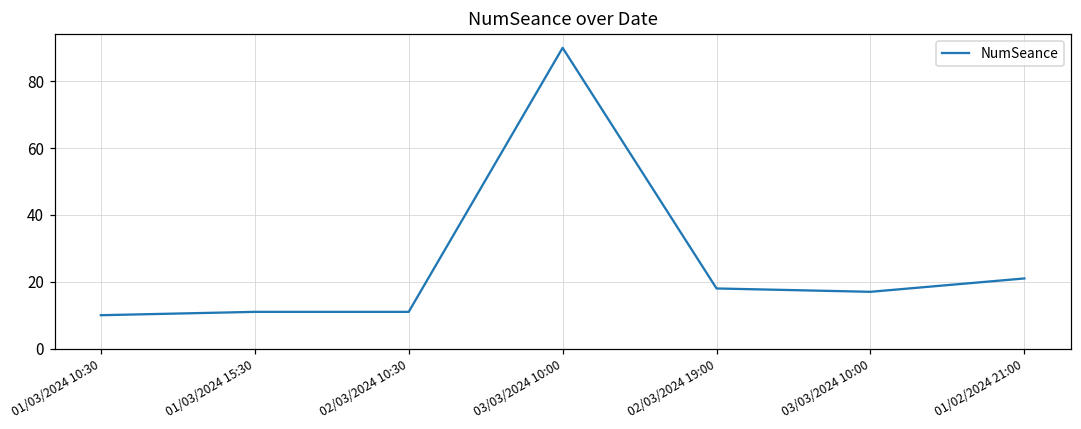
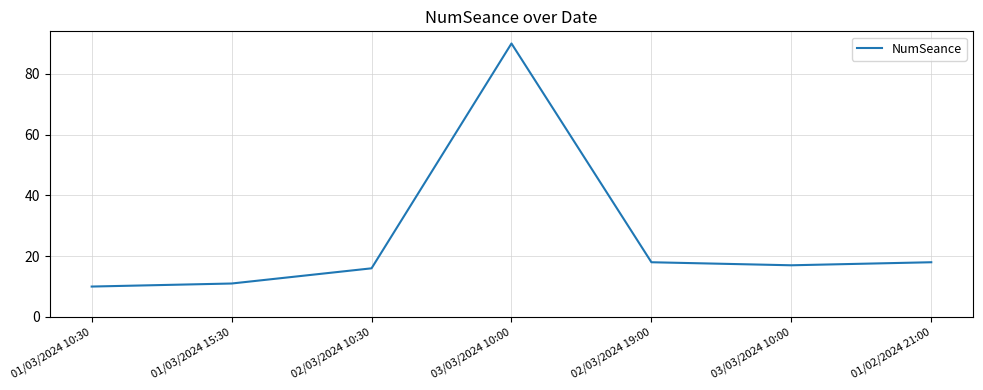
  {
    "01/03/2024 10:30": 10,
    "01/03/2024 15:30": 11,
-   "02/03/2024 10:30": 11,
+   "02/03/2024 10:30": 16,
    "02/03/2024 19:00": 18,
-   "01/02/2024 21:00": 21
+   "01/02/2024 21:00": 18
  }
